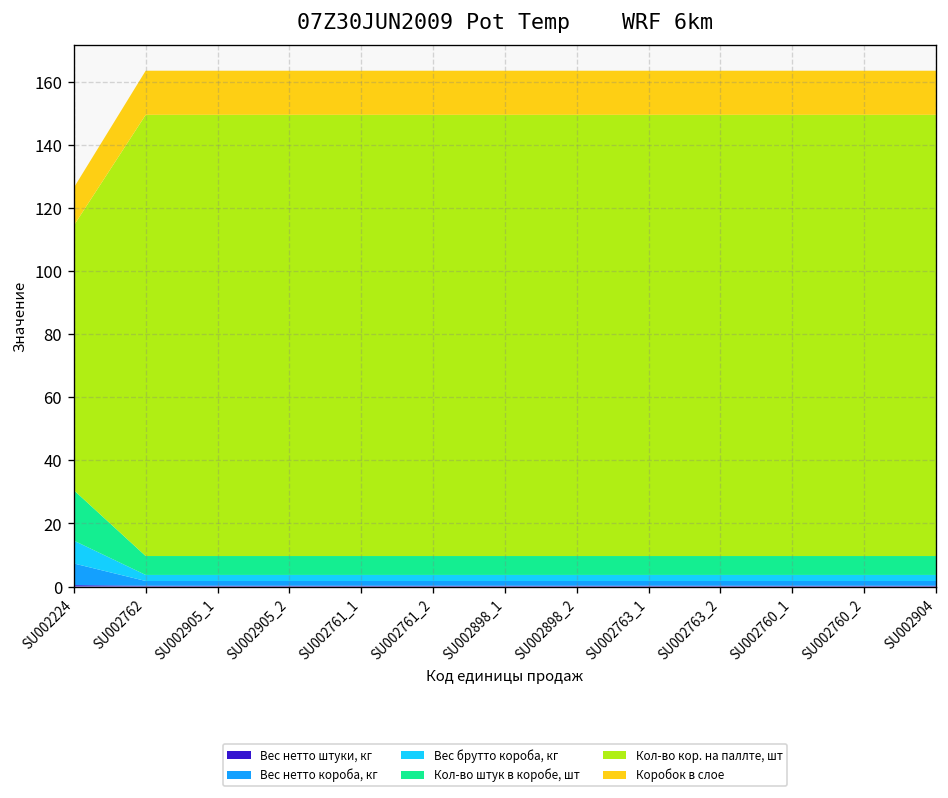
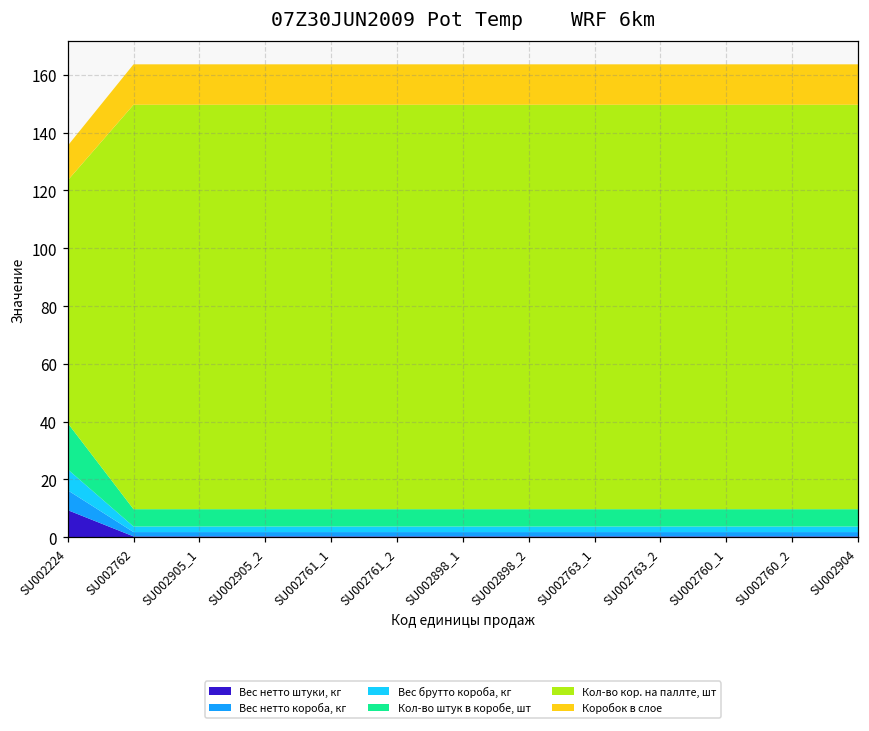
  {
    "Вес нетто штуки, кг": {
-     "SU002224": 0
+     "SU002224": 9
    },
    "Кол-во штук в коробе, шт": {
      "SU002224": 16,
      "SU002762": 6,
      "SU002905_1": 6,
      "SU002905_2": 6,
      "SU002761_1": 6,
      "SU002761_2": 6,
      "SU002898_1": 6,
      "SU002898_2": 6,
      "SU002763_1": 6,
      "SU002763_2": 6,
      "SU002760_1": 6,
      "SU002760_2": 6,
      "SU002904": 6
    },
    "Кол-во кор. на паллте, шт": {
      "SU002224": 84,
      "SU002762": 140,
      "SU002905_1": 140,
      "SU002905_2": 140,
      "SU002761_1": 140,
      "SU002761_2": 140,
      "SU002898_1": 140,
      "SU002898_2": 140,
      "SU002763_1": 140,
      "SU002763_2": 140,
      "SU002760_1": 140,
      "SU002760_2": 140,
      "SU002904": 140
    },
    "Коробок в слое": {
      "SU002224": 12,
      "SU002762": 14,
      "SU002905_1": 14,
      "SU002905_2": 14,
      "SU002761_1": 14,
      "SU002761_2": 14,
      "SU002898_1": 14,
      "SU002898_2": 14,
      "SU002763_1": 14,
      "SU002763_2": 14,
      "SU002760_1": 14,
      "SU002760_2": 14,
      "SU002904": 14
    }
  }
